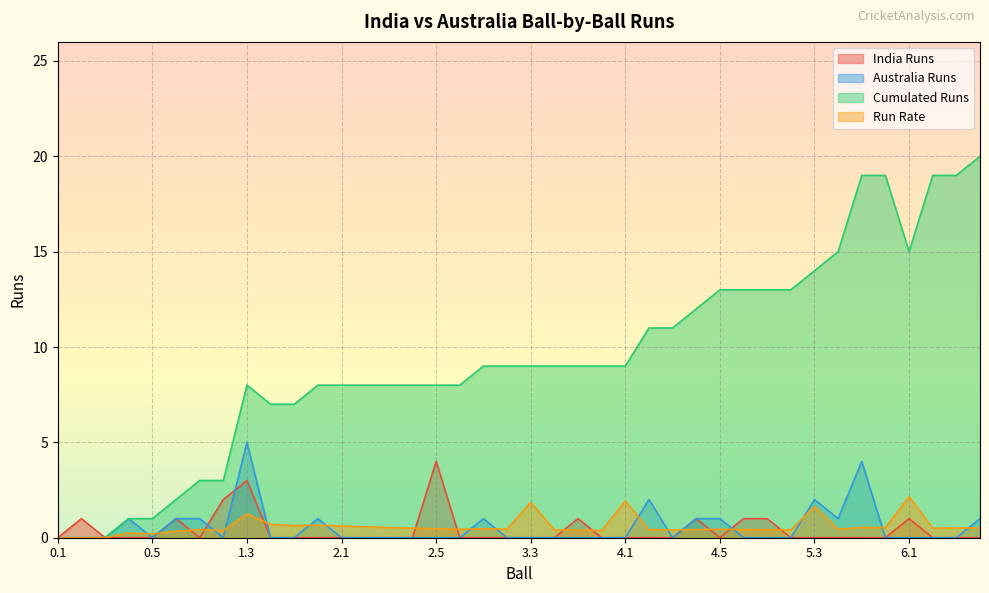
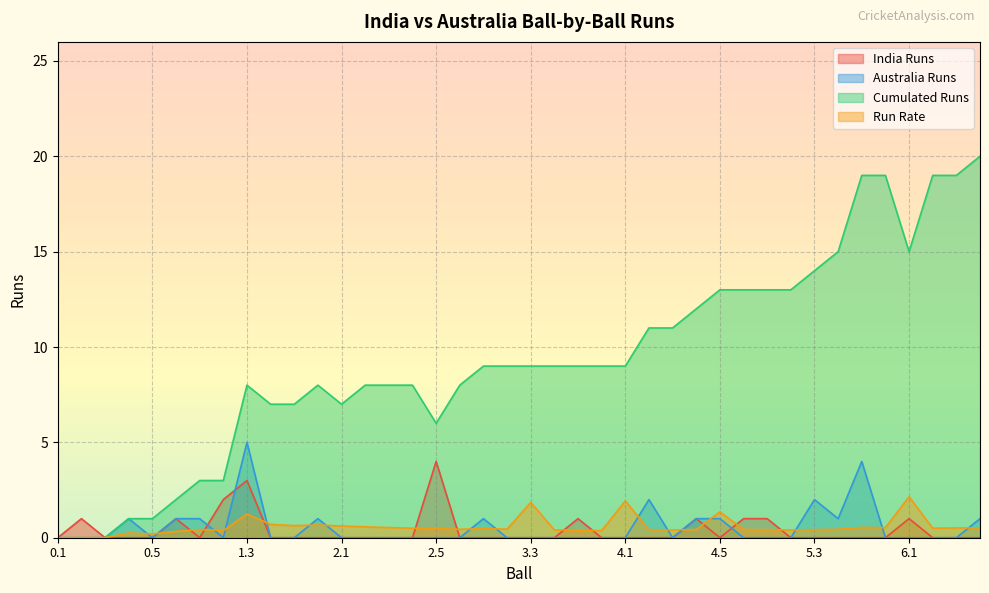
  {
    "India Runs": {
      "1.3": 3.0,
      "2.5": 4.0,
      "4.5": 0.0,
      "5.3": 0.0,
      "6.1": 1.0
    },
    "Australia Runs": {
      "1.3": 5.0,
      "2.5": 0.0,
      "4.5": 1.0,
      "5.3": 2.0,
      "6.1": 0.0
    },
    "Cumulated Runs": {
      "0.5": 1,
      "1.3": 8,
-     "2.1": 8,
-     "2.5": 8,
+     "2.1": 7,
+     "2.5": 6,
      "3.3": 9,
      "4.1": 9,
      "4.5": 13,
      "5.3": 14,
      "6.1": 15
    },
    "Run Rate": {
      "0.5": 0.2,
      "1.3": 1.2,
      "2.1": 0.6,
      "2.5": 0.5,
      "3.3": 1.9,
      "4.1": 1.9,
-     "4.5": 0.4,
-     "5.3": 1.6,
+     "4.5": 1.4,
+     "5.3": 0.4,
      "6.1": 2.1
    }
  }
